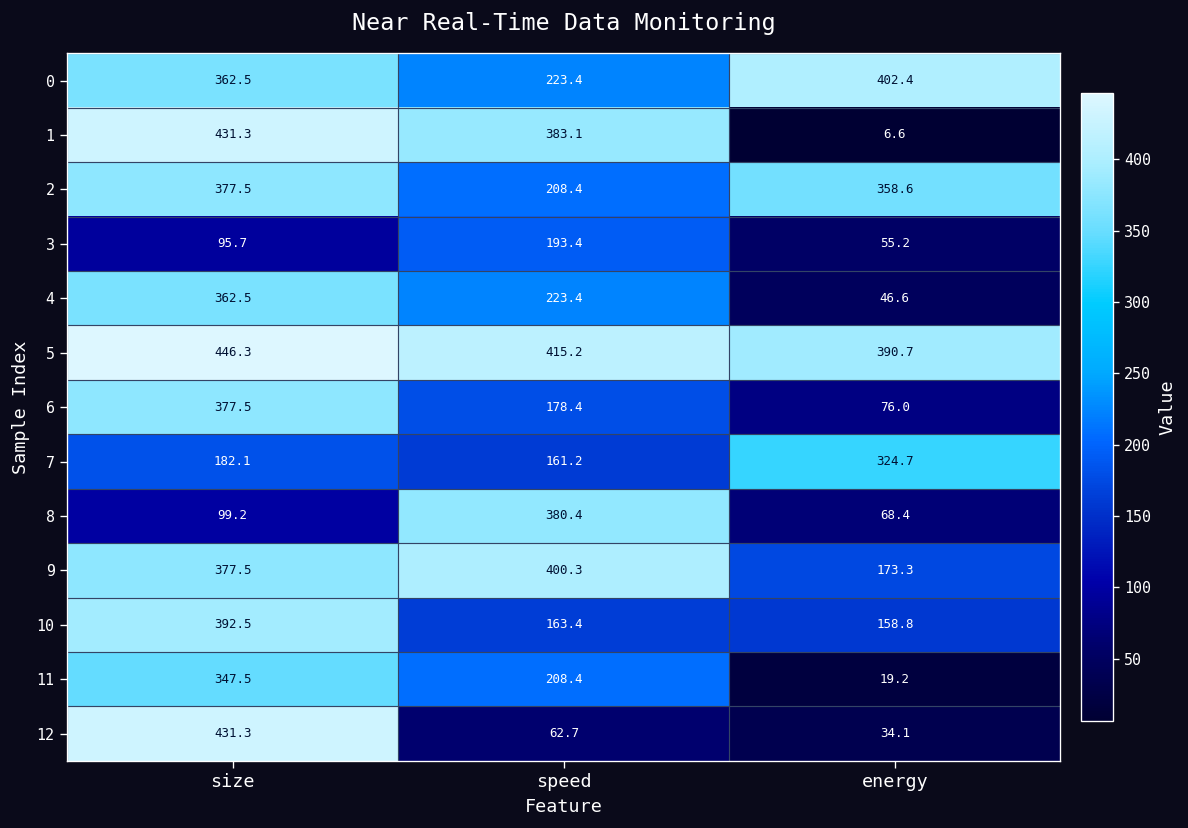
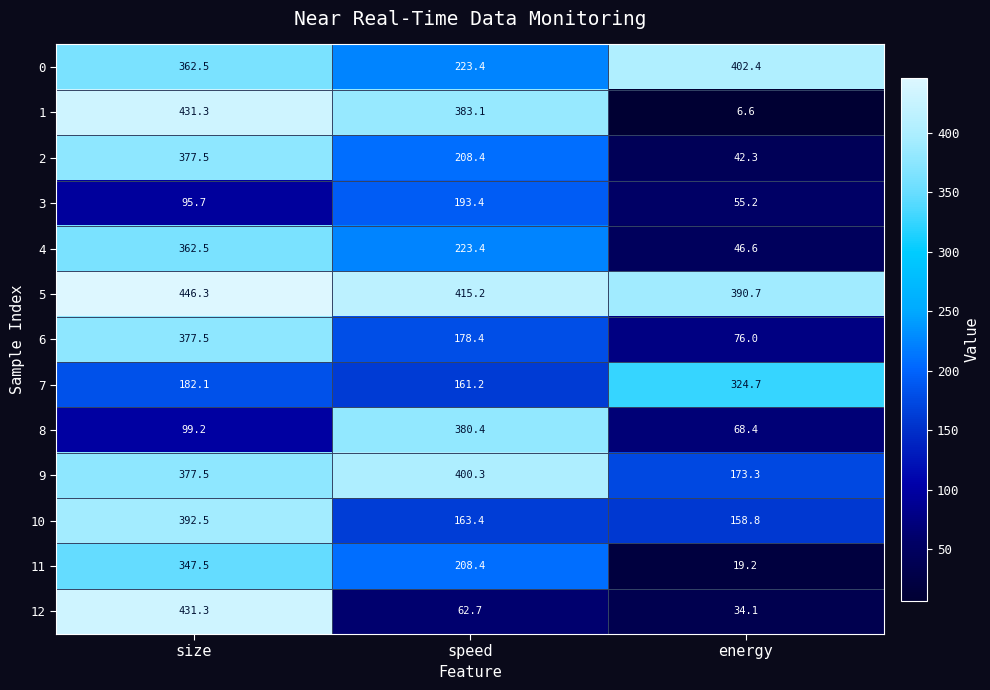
  {
    "0": {
      "size": 362.5,
      "speed": 223.4,
      "energy": 402.4
    },
    "1": {
      "size": 431.3,
      "speed": 383.1,
      "energy": 6.6
    },
    "2": {
      "size": 377.5,
      "speed": 208.4,
-     "energy": 358.6
+     "energy": 42.3
    },
    "3": {
      "size": 95.7,
      "speed": 193.4,
      "energy": 55.2
    },
    "4": {
      "size": 362.5,
      "speed": 223.4,
      "energy": 46.6
    },
    "5": {
      "size": 446.3,
      "speed": 415.2,
      "energy": 390.7
    },
    "6": {
      "size": 377.5,
      "speed": 178.4,
      "energy": 76.0
    },
    "7": {
      "size": 182.1,
      "speed": 161.2,
      "energy": 324.7
    },
    "8": {
      "size": 99.2,
      "speed": 380.4,
      "energy": 68.4
    },
    "9": {
      "size": 377.5,
      "speed": 400.3,
      "energy": 173.3
    },
    "10": {
      "size": 392.5,
      "speed": 163.4,
      "energy": 158.8
    },
    "11": {
      "size": 347.5,
      "speed": 208.4,
      "energy": 19.2
    },
    "12": {
      "size": 431.3,
      "speed": 62.7,
      "energy": 34.1
    }
  }
